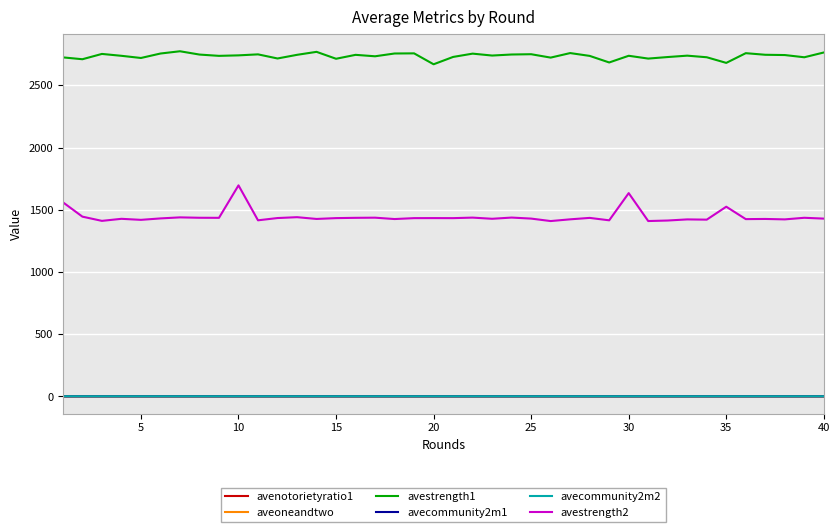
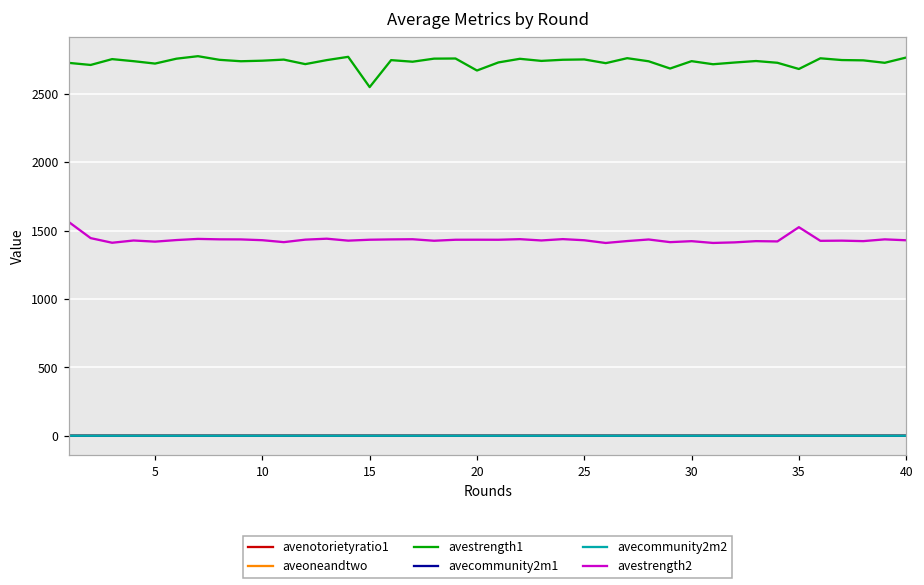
  {
    "avecommunity2m2": {
      "5": 0,
      "10": 0,
      "15": 0,
      "20": 0,
      "25": 0,
      "30": 0,
      "35": 0,
      "40": 0
    },
    "avestrength1": {
      "5": 2720,
      "10": 2740,
-     "15": 2710,
+     "15": 2550,
      "20": 2670,
      "25": 2750,
      "30": 2740,
      "35": 2680,
      "40": 2760
    },
    "avestrength2": {
      "5": 1420,
-     "10": 1700,
+     "10": 1430,
      "15": 1430,
      "20": 1430,
      "25": 1430,
-     "30": 1630,
+     "30": 1420,
      "35": 1520,
      "40": 1430
    }
  }
